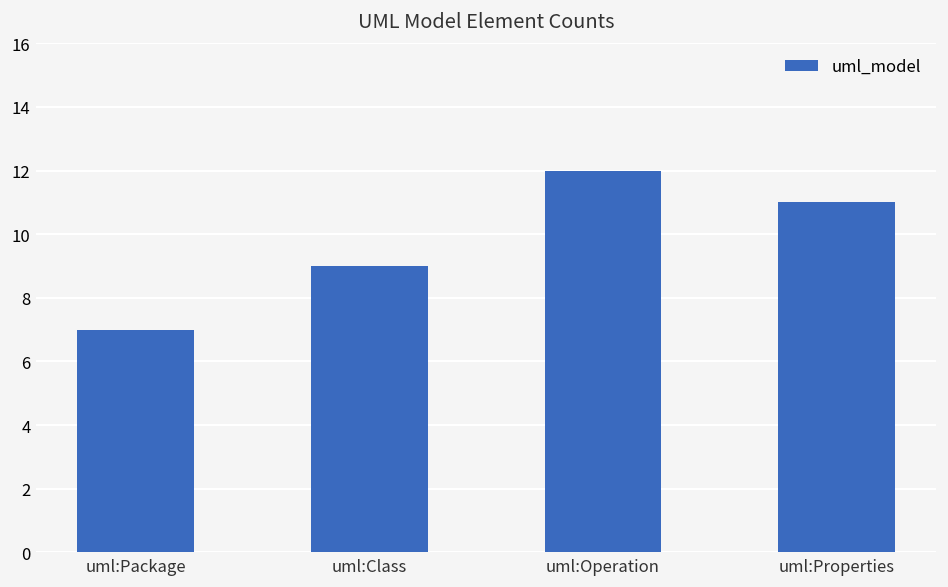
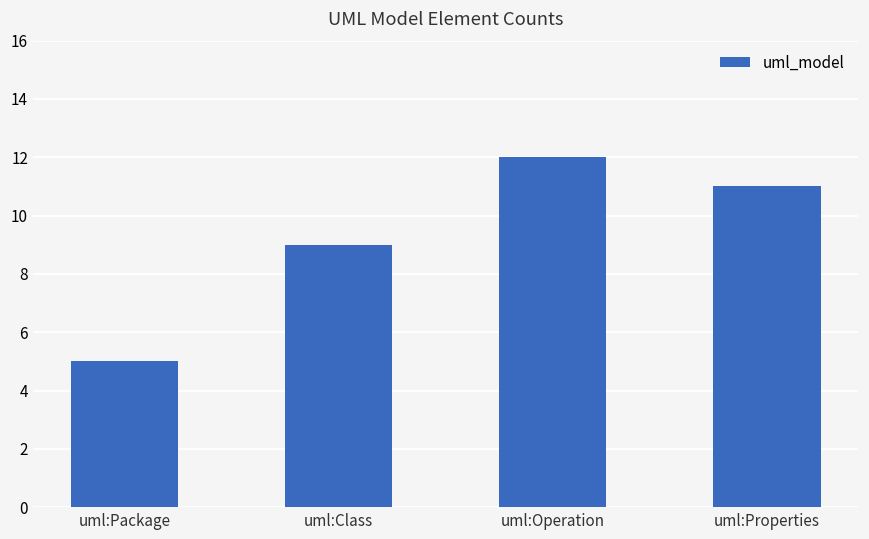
  {
-   "uml:Package": 7,
+   "uml:Package": 5,
    "uml:Class": 9,
    "uml:Operation": 12,
    "uml:Properties": 11
  }
